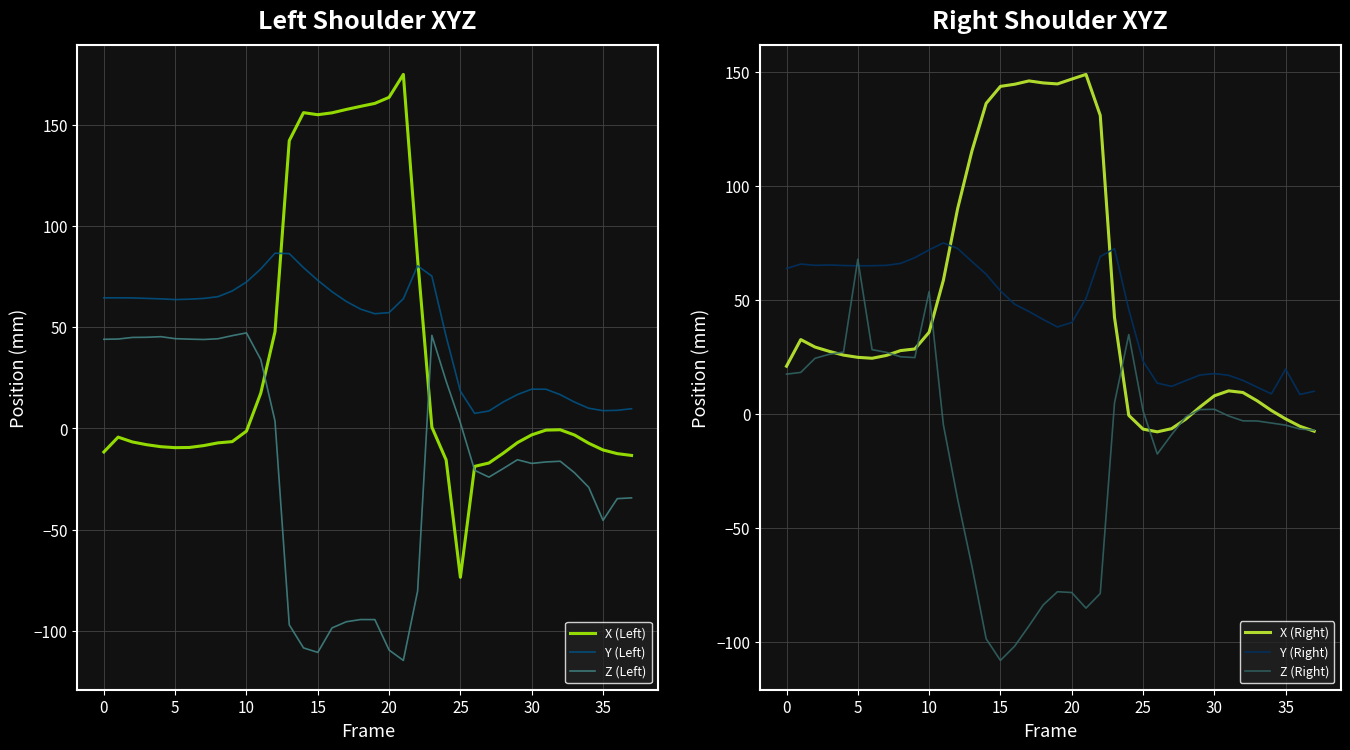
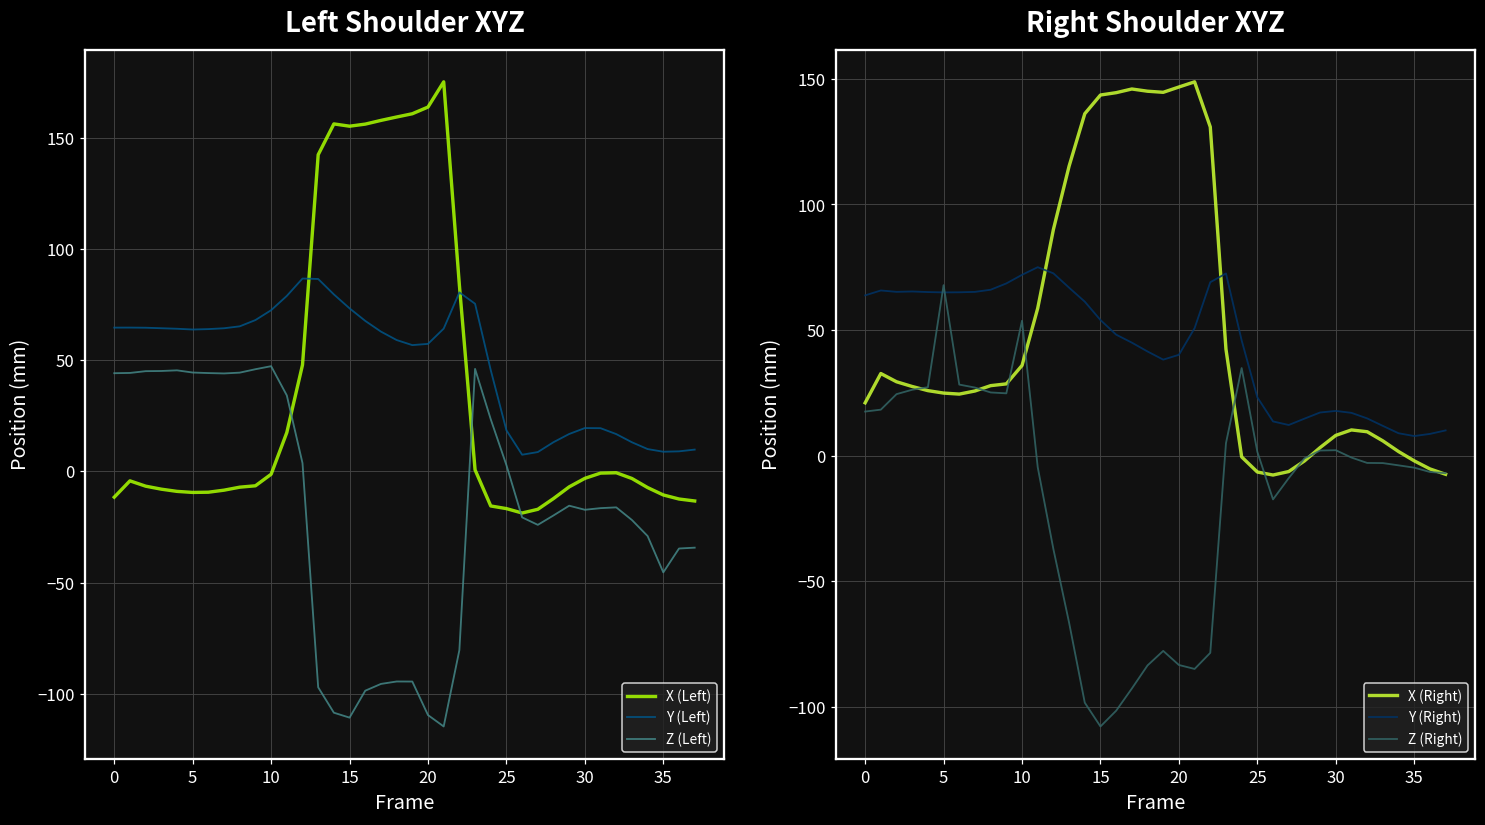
  {
    "Left Shoulder XYZ": {
      "X (Left)": {
        "0": -12,
        "5": -10,
        "10": -1,
        "15": 155,
        "20": 164,
-       "25": -74,
+       "25": -17,
        "30": -3,
        "35": -11
      },
      "Y (Left)": {
        "0": 65,
        "5": 64,
        "10": 72,
        "15": 73,
        "20": 57,
        "25": 18,
        "30": 19,
        "35": 9
      },
      "Z (Left)": {
        "0": 44,
        "5": 44,
        "10": 47,
        "15": -111,
        "20": -110,
        "25": 3,
        "30": -17,
        "35": -45
      }
    },
    "Right Shoulder XYZ": {
      "X (Right)": {
        "0": 21,
        "5": 25,
        "10": 36,
        "15": 144,
        "20": 147,
        "25": -7,
        "30": 8,
        "35": -2
      },
      "Y (Right)": {
        "0": 64,
        "5": 65,
        "10": 72,
        "15": 54,
        "20": 40,
        "25": 23,
        "30": 18,
-       "35": 20
+       "35": 8
      },
      "Z (Right)": {
        "0": 18,
        "5": 68,
        "10": 54,
        "15": -108,
-       "20": -78,
+       "20": -83,
        "25": 1,
        "30": 2,
        "35": -5
      }
    }
  }
